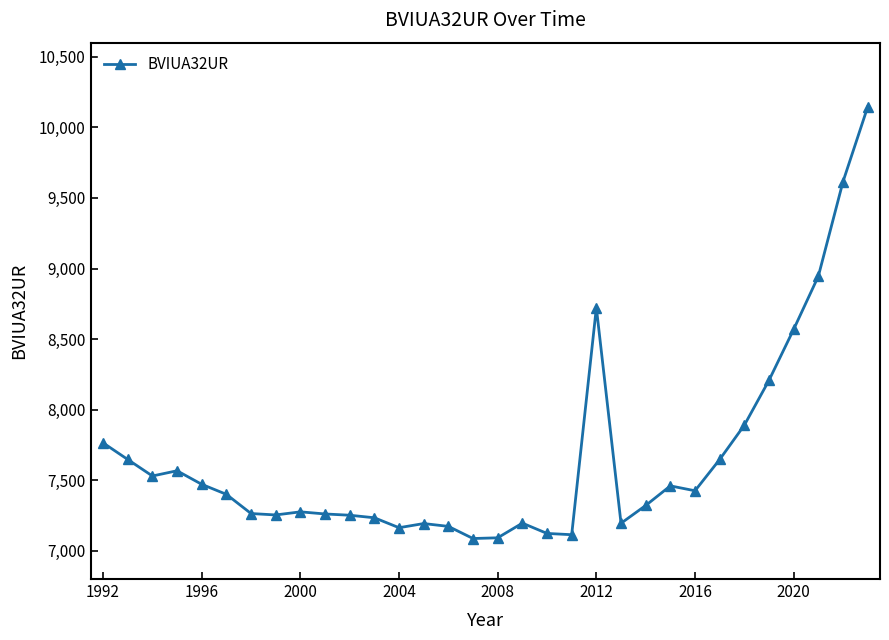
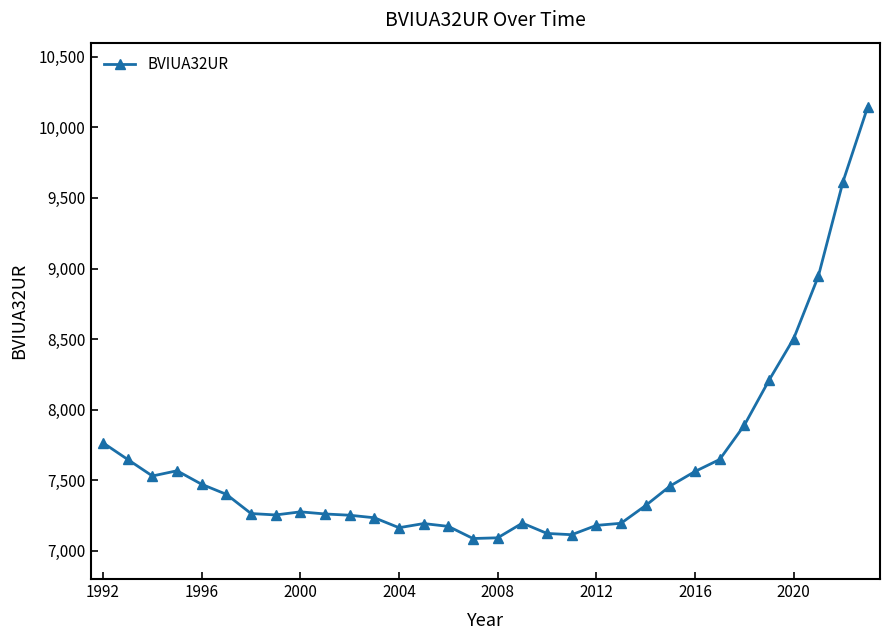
  {
    "1992": "7,760",
    "1996": "7,470",
    "2000": "7,280",
    "2004": "7,160",
    "2008": "7,090",
-   "2012": "8,720",
-   "2016": "7,430",
-   "2020": "8,570"
+   "2012": "7,180",
+   "2016": "7,560",
+   "2020": "8,500"
  }
